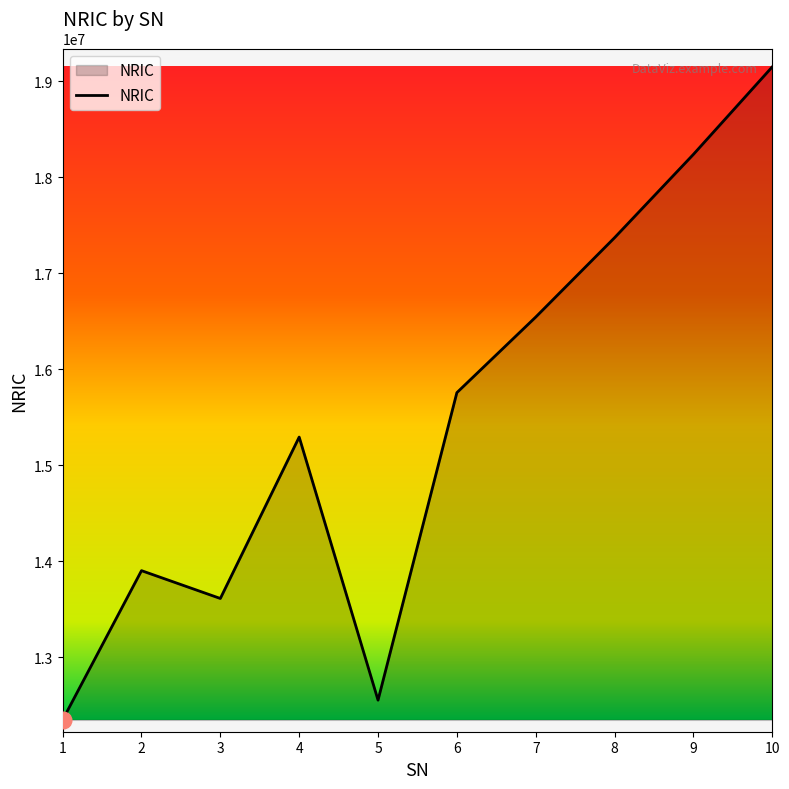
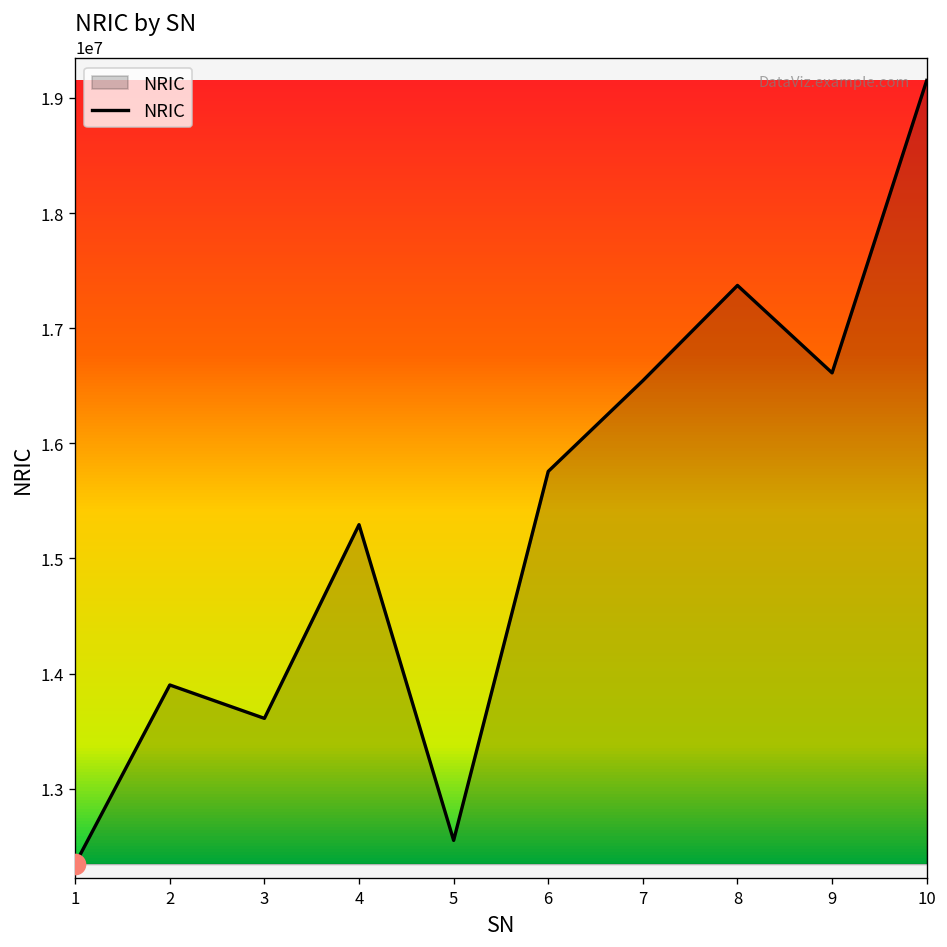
  {
    "NRIC": {
      "2": 13900000,
      "3": 13600000,
      "4": 15300000,
      "5": 12600000,
      "6": 15800000,
      "7": 16500000,
      "8": 17400000,
-     "9": 18200000,
+     "9": 16600000,
      "10": 19200000
    }
  }
